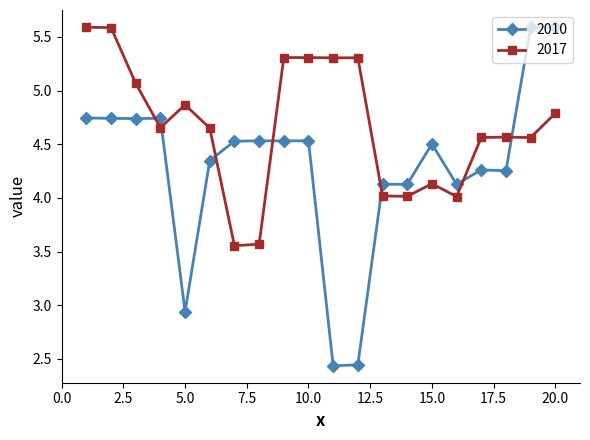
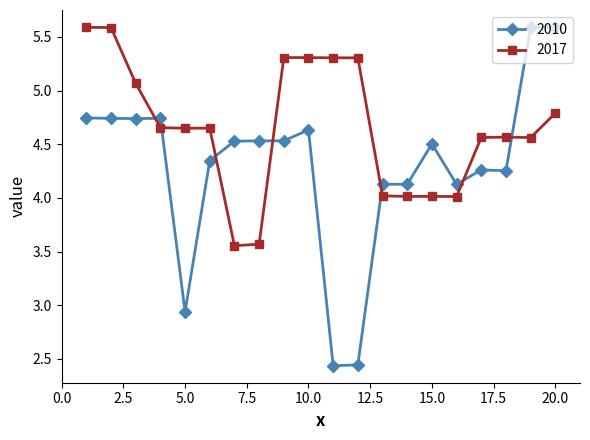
  {
    "2010": {
      "5.0": 2.94,
-     "10.0": 4.53,
+     "10.0": 4.63,
      "15.0": 4.50
    },
    "2017": {
-     "5.0": 4.87,
+     "5.0": 4.65,
      "10.0": 5.31,
-     "15.0": 4.13,
+     "15.0": 4.01,
      "20.0": 4.79
    }
  }
